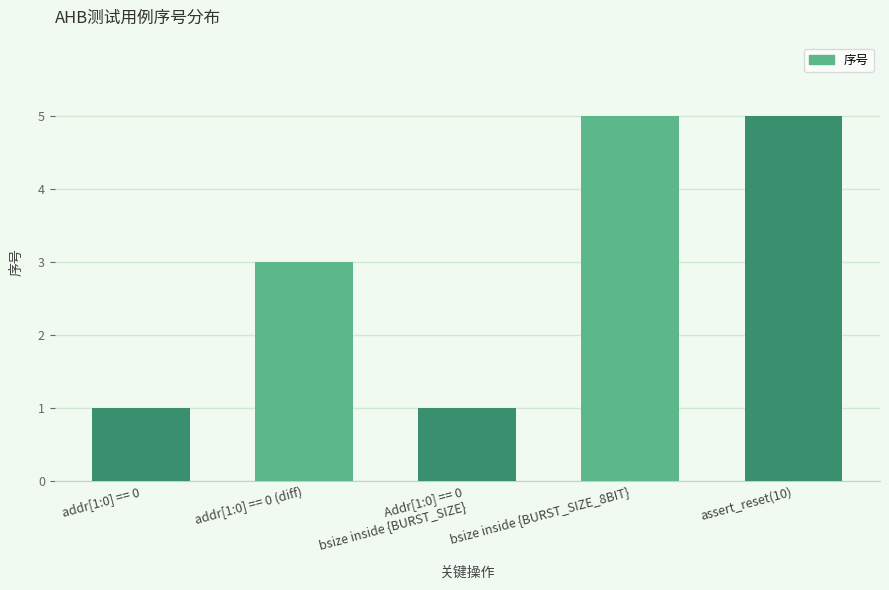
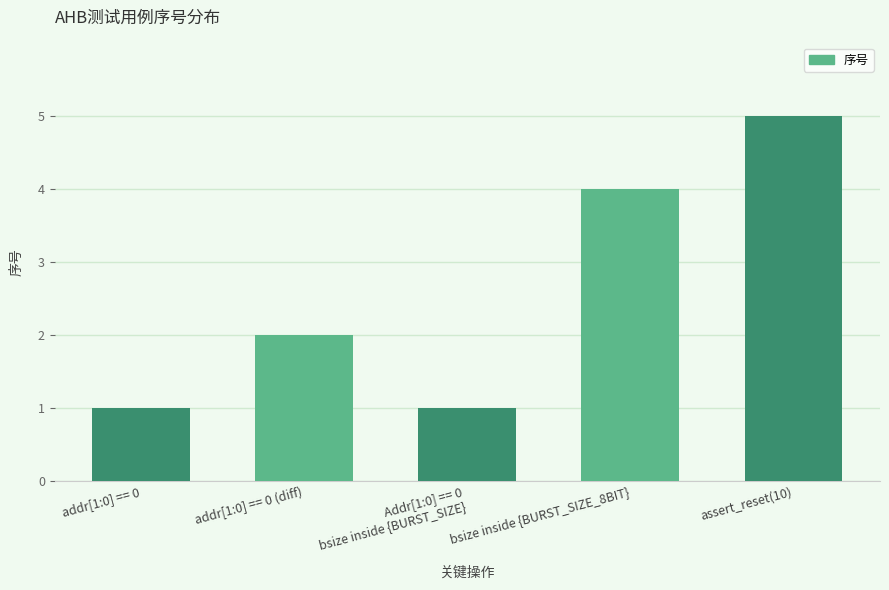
  {
    "addr[1:0] == 0": 1,
-   "addr[1:0] == 0 (diff)": 3,
+   "addr[1:0] == 0 (diff)": 2,
    "Addr[1:0] == 0 bsize inside {BURST_SIZE}": 1,
-   "bsize inside {BURST_SIZE_8BIT}": 5,
+   "bsize inside {BURST_SIZE_8BIT}": 4,
    "assert_reset(10)": 5
  }
